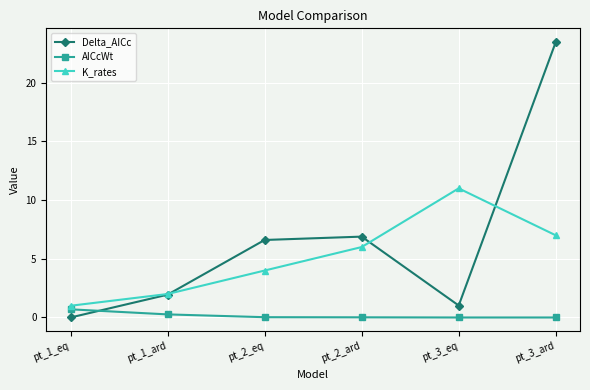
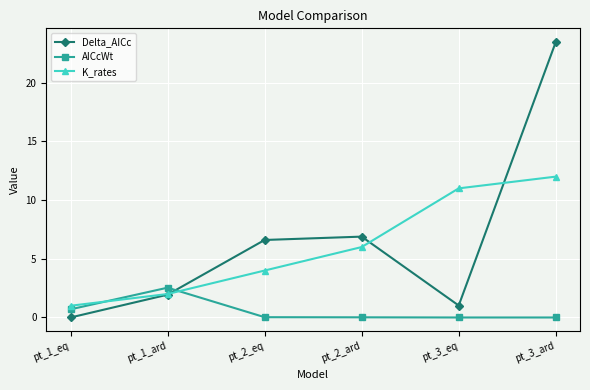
  {
    "Delta_AICc": {
      "pt_1_eq": 0.0,
      "pt_2_eq": 6.6,
      "pt_2_ard": 6.9,
      "pt_3_eq": 1.0,
      "pt_3_ard": 23.5
    },
    "AICcWt": {
      "pt_1_eq": 0.7,
-     "pt_1_ard": 0.3,
+     "pt_1_ard": 2.5,
      "pt_2_eq": 0.0,
      "pt_2_ard": 0.0,
      "pt_3_eq": 0.0,
      "pt_3_ard": 0.0
    },
    "K_rates": {
      "pt_1_eq": 1,
      "pt_2_eq": 4,
      "pt_2_ard": 6,
      "pt_3_eq": 11,
-     "pt_3_ard": 7
+     "pt_3_ard": 12
    }
  }
